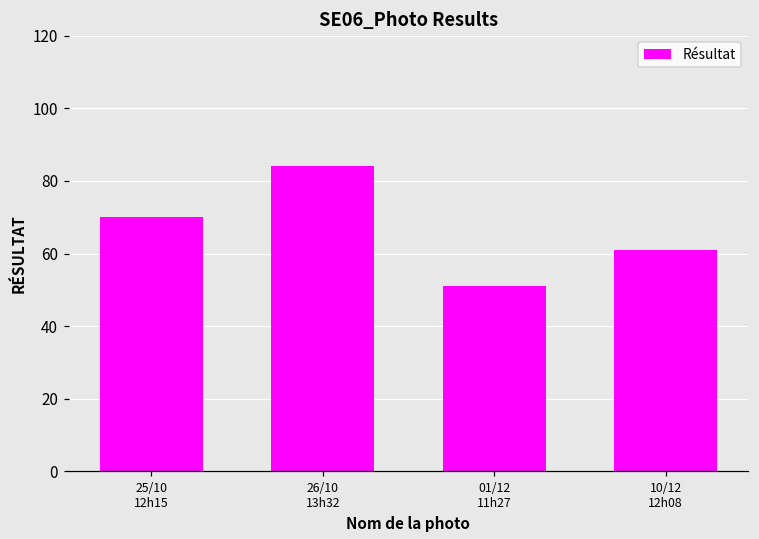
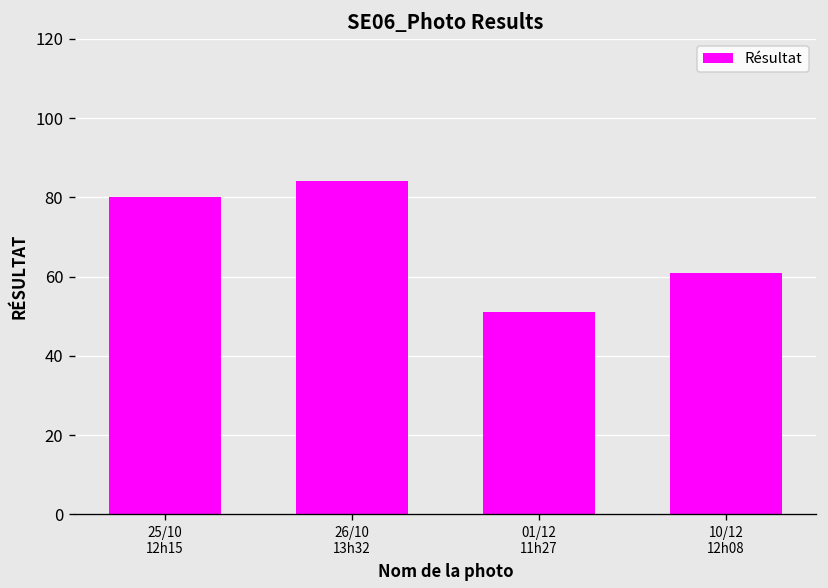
  {
-   "25/10 12h15": 70,
+   "25/10 12h15": 80,
    "26/10 13h32": 84,
    "01/12 11h27": 51,
    "10/12 12h08": 61
  }
